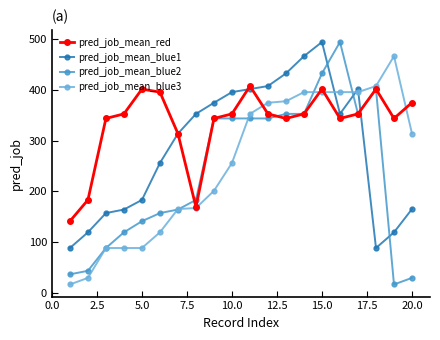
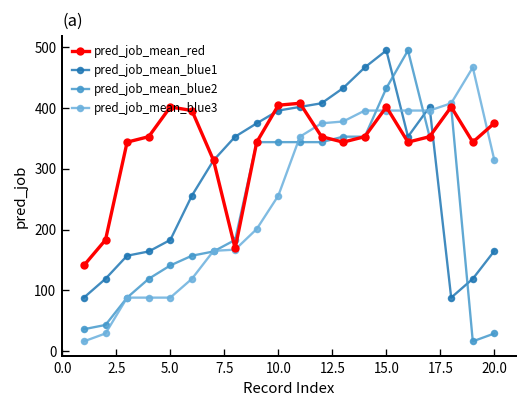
  {
    "pred_job_mean_red": {
      "5.0": 400,
-     "10.0": 350,
+     "10.0": 400,
      "15.0": 400,
      "20.0": 380
    }
  }
